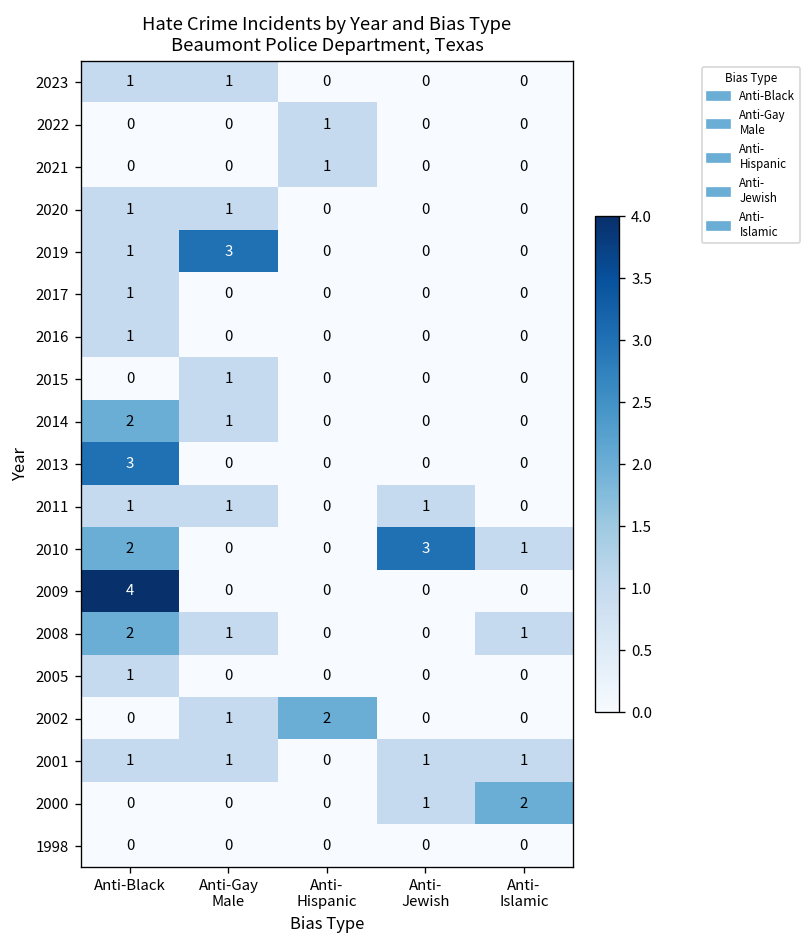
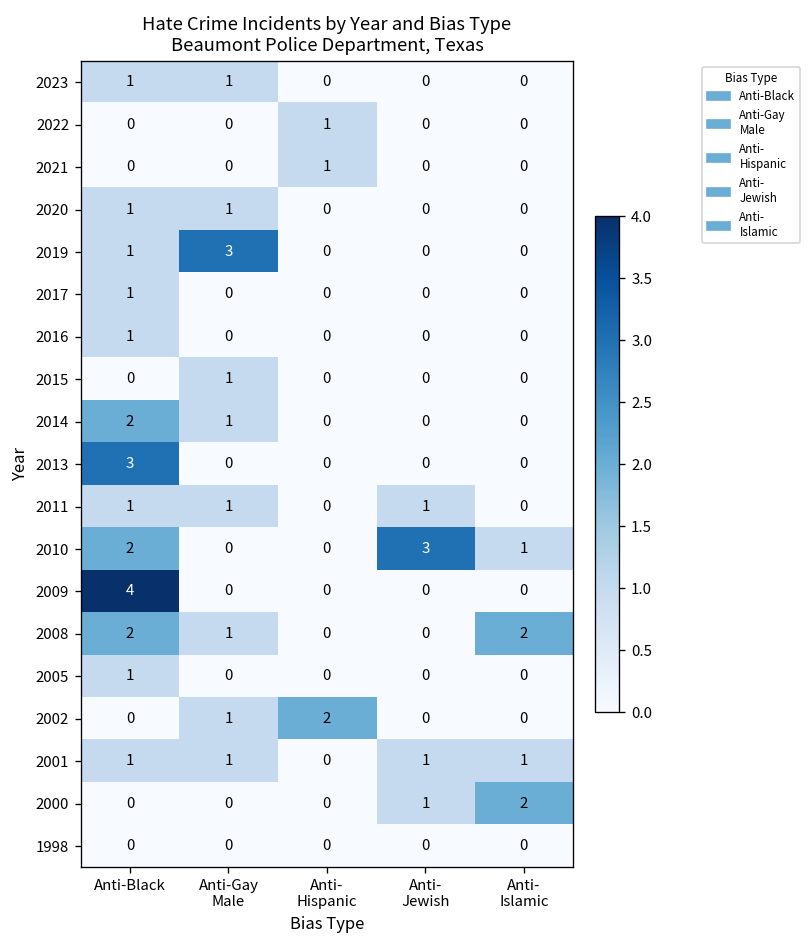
  {
    "2023": {
      "Anti-Black": 1,
      "Anti-Gay Male": 1,
      "Anti- Hispanic": 0,
      "Anti- Jewish": 0,
      "Anti- Islamic": 0
    },
    "2022": {
      "Anti-Black": 0,
      "Anti-Gay Male": 0,
      "Anti- Hispanic": 1,
      "Anti- Jewish": 0,
      "Anti- Islamic": 0
    },
    "2021": {
      "Anti-Black": 0,
      "Anti-Gay Male": 0,
      "Anti- Hispanic": 1,
      "Anti- Jewish": 0,
      "Anti- Islamic": 0
    },
    "2020": {
      "Anti-Black": 1,
      "Anti-Gay Male": 1,
      "Anti- Hispanic": 0,
      "Anti- Jewish": 0,
      "Anti- Islamic": 0
    },
    "2019": {
      "Anti-Black": 1,
      "Anti-Gay Male": 3,
      "Anti- Hispanic": 0,
      "Anti- Jewish": 0,
      "Anti- Islamic": 0
    },
    "2017": {
      "Anti-Black": 1,
      "Anti-Gay Male": 0,
      "Anti- Hispanic": 0,
      "Anti- Jewish": 0,
      "Anti- Islamic": 0
    },
    "2016": {
      "Anti-Black": 1,
      "Anti-Gay Male": 0,
      "Anti- Hispanic": 0,
      "Anti- Jewish": 0,
      "Anti- Islamic": 0
    },
    "2015": {
      "Anti-Black": 0,
      "Anti-Gay Male": 1,
      "Anti- Hispanic": 0,
      "Anti- Jewish": 0,
      "Anti- Islamic": 0
    },
    "2014": {
      "Anti-Black": 2,
      "Anti-Gay Male": 1,
      "Anti- Hispanic": 0,
      "Anti- Jewish": 0,
      "Anti- Islamic": 0
    },
    "2013": {
      "Anti-Black": 3,
      "Anti-Gay Male": 0,
      "Anti- Hispanic": 0,
      "Anti- Jewish": 0,
      "Anti- Islamic": 0
    },
    "2011": {
      "Anti-Black": 1,
      "Anti-Gay Male": 1,
      "Anti- Hispanic": 0,
      "Anti- Jewish": 1,
      "Anti- Islamic": 0
    },
    "2010": {
      "Anti-Black": 2,
      "Anti-Gay Male": 0,
      "Anti- Hispanic": 0,
      "Anti- Jewish": 3,
      "Anti- Islamic": 1
    },
    "2009": {
      "Anti-Black": 4,
      "Anti-Gay Male": 0,
      "Anti- Hispanic": 0,
      "Anti- Jewish": 0,
      "Anti- Islamic": 0
    },
    "2008": {
      "Anti-Black": 2,
      "Anti-Gay Male": 1,
      "Anti- Hispanic": 0,
      "Anti- Jewish": 0,
-     "Anti- Islamic": 1
+     "Anti- Islamic": 2
    },
    "2005": {
      "Anti-Black": 1,
      "Anti-Gay Male": 0,
      "Anti- Hispanic": 0,
      "Anti- Jewish": 0,
      "Anti- Islamic": 0
    },
    "2002": {
      "Anti-Black": 0,
      "Anti-Gay Male": 1,
      "Anti- Hispanic": 2,
      "Anti- Jewish": 0,
      "Anti- Islamic": 0
    },
    "2001": {
      "Anti-Black": 1,
      "Anti-Gay Male": 1,
      "Anti- Hispanic": 0,
      "Anti- Jewish": 1,
      "Anti- Islamic": 1
    },
    "2000": {
      "Anti-Black": 0,
      "Anti-Gay Male": 0,
      "Anti- Hispanic": 0,
      "Anti- Jewish": 1,
      "Anti- Islamic": 2
    },
    "1998": {
      "Anti-Black": 0,
      "Anti-Gay Male": 0,
      "Anti- Hispanic": 0,
      "Anti- Jewish": 0,
      "Anti- Islamic": 0
    }
  }
